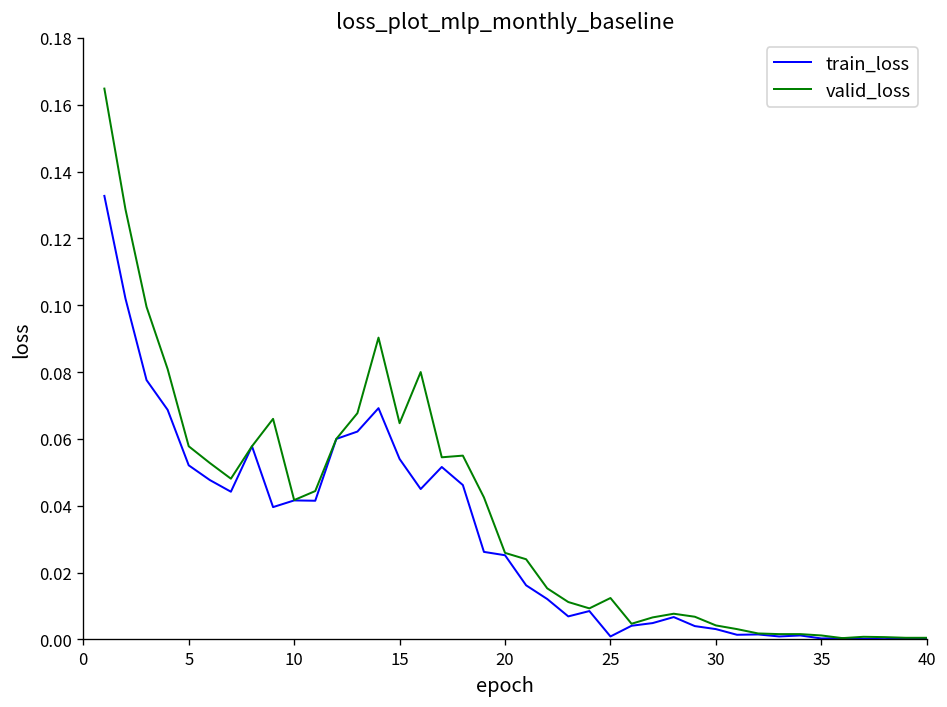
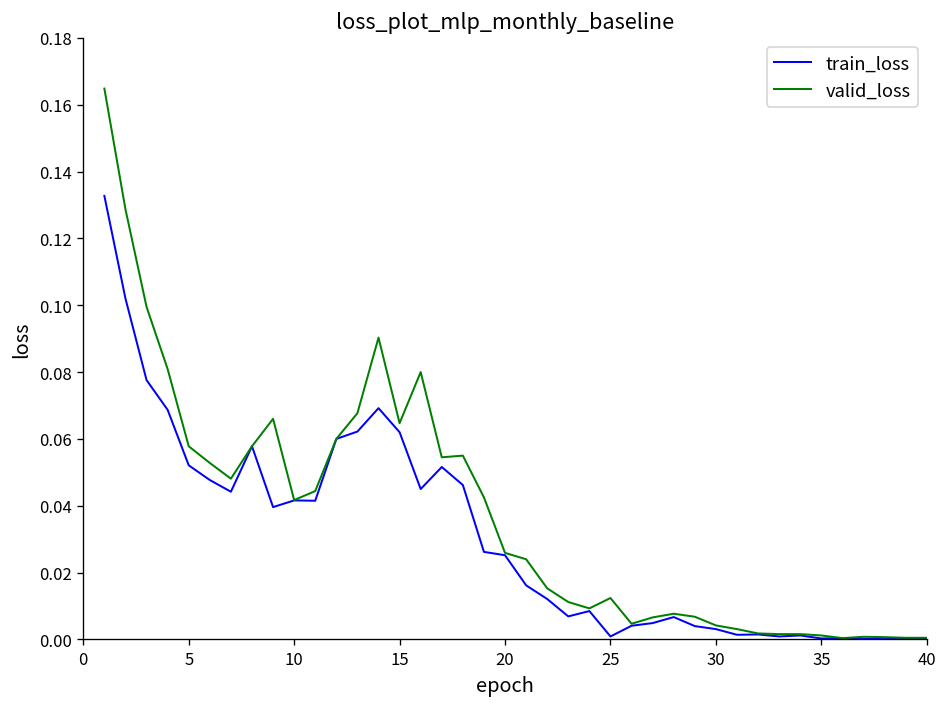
  {
    "train_loss": {
      "5": 0.052,
-     "15": 0.054,
+     "15": 0.062,
      "25": 0.001,
      "30": 0.003
    },
    "valid_loss": {
      "5": 0.058,
      "15": 0.065,
      "25": 0.012,
      "30": 0.004
    }
  }
